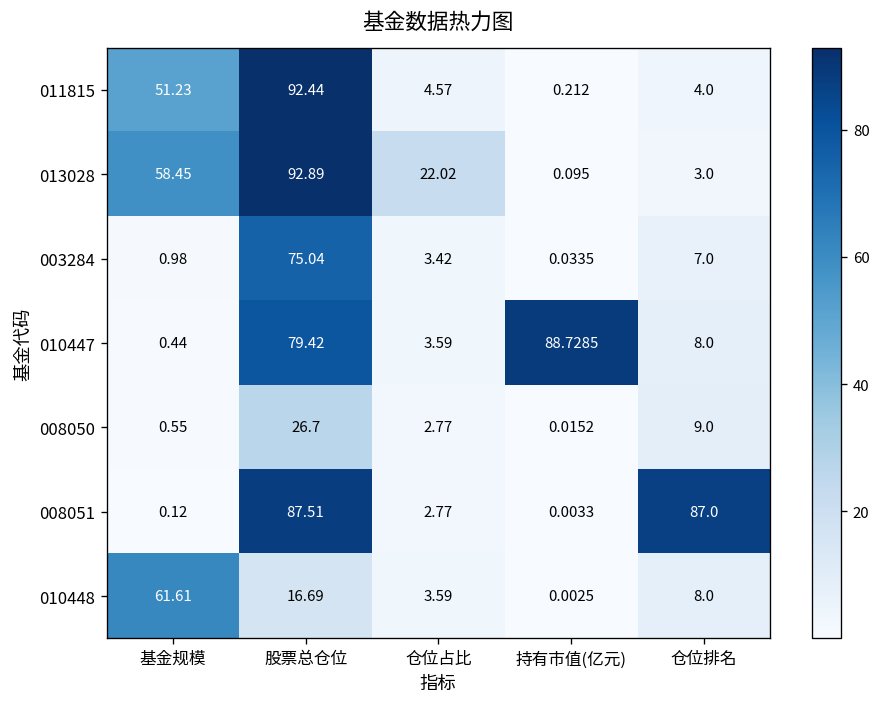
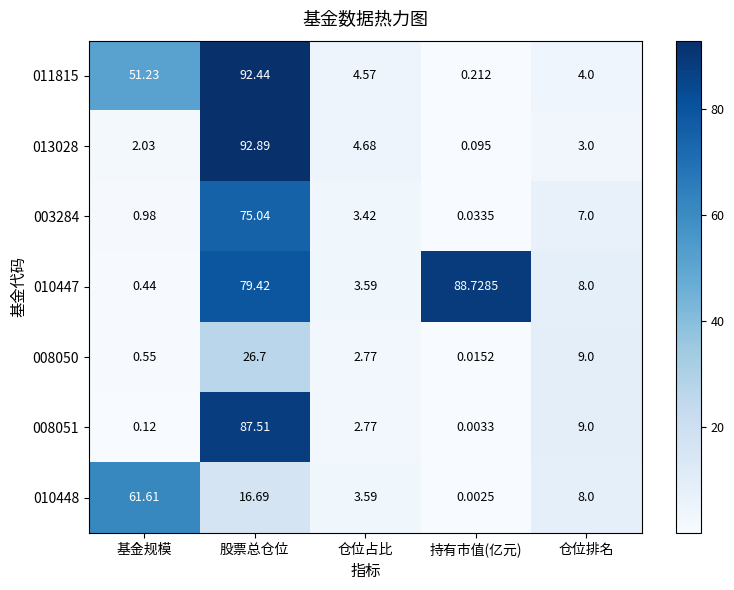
  {
    "011815": {
      "基金规模": 51.23,
      "股票总仓位": 92.44,
      "仓位占比": 4.57,
      "持有市值(亿元)": 0.212,
      "仓位排名": 4.0
    },
    "013028": {
-     "基金规模": 58.45,
+     "基金规模": 2.03,
      "股票总仓位": 92.89,
-     "仓位占比": 22.02,
+     "仓位占比": 4.68,
      "持有市值(亿元)": 0.095,
      "仓位排名": 3.0
    },
    "003284": {
      "基金规模": 0.98,
      "股票总仓位": 75.04,
      "仓位占比": 3.42,
      "持有市值(亿元)": 0.0335,
      "仓位排名": 7.0
    },
    "010447": {
      "基金规模": 0.44,
      "股票总仓位": 79.42,
      "仓位占比": 3.59,
      "持有市值(亿元)": 88.7285,
      "仓位排名": 8.0
    },
    "008050": {
      "基金规模": 0.55,
      "股票总仓位": 26.7,
      "仓位占比": 2.77,
      "持有市值(亿元)": 0.0152,
      "仓位排名": 9.0
    },
    "008051": {
      "基金规模": 0.12,
      "股票总仓位": 87.51,
      "仓位占比": 2.77,
      "持有市值(亿元)": 0.0033,
-     "仓位排名": 87.0
+     "仓位排名": 9.0
    },
    "010448": {
      "基金规模": 61.61,
      "股票总仓位": 16.69,
      "仓位占比": 3.59,
      "持有市值(亿元)": 0.0025,
      "仓位排名": 8.0
    }
  }
